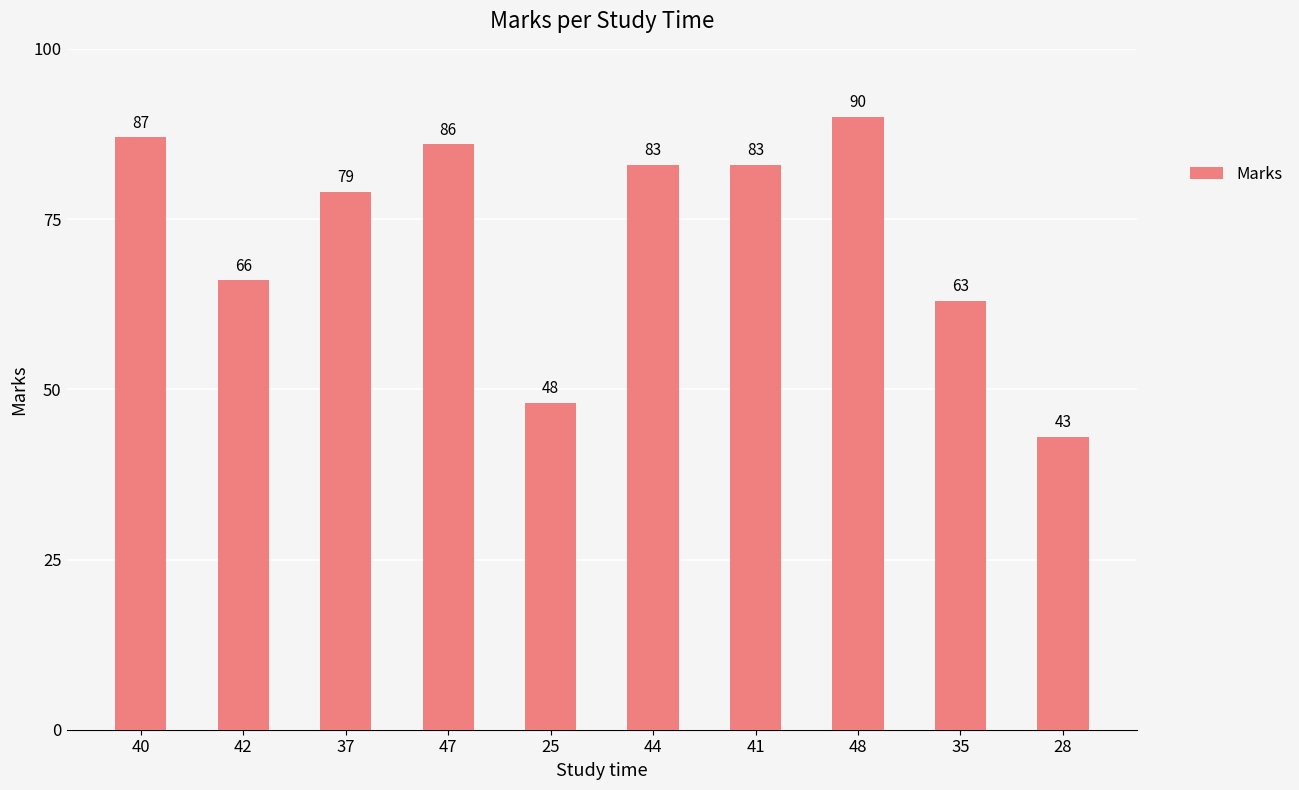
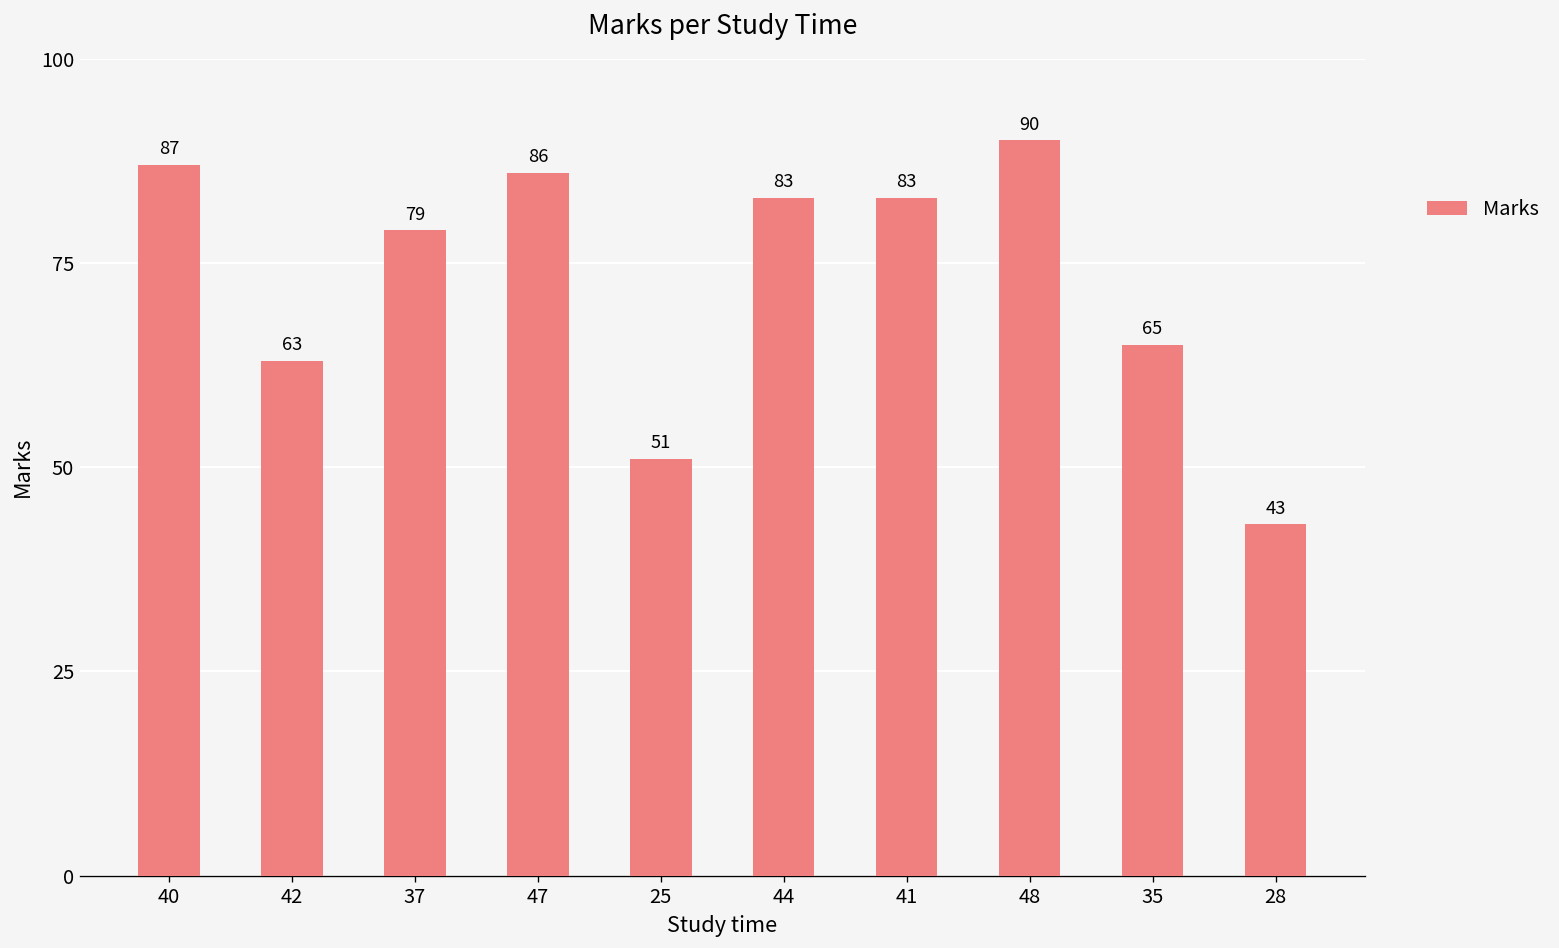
  {
    "40": 87,
-   "42": 66,
+   "42": 63,
    "37": 79,
    "47": 86,
-   "25": 48,
+   "25": 51,
    "44": 83,
    "41": 83,
    "48": 90,
-   "35": 63,
+   "35": 65,
    "28": 43
  }
